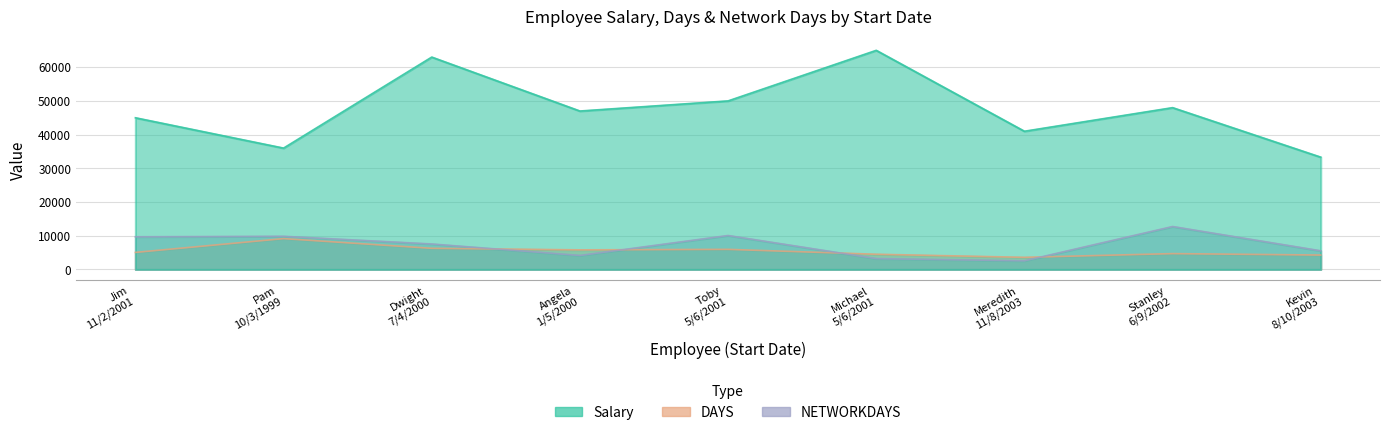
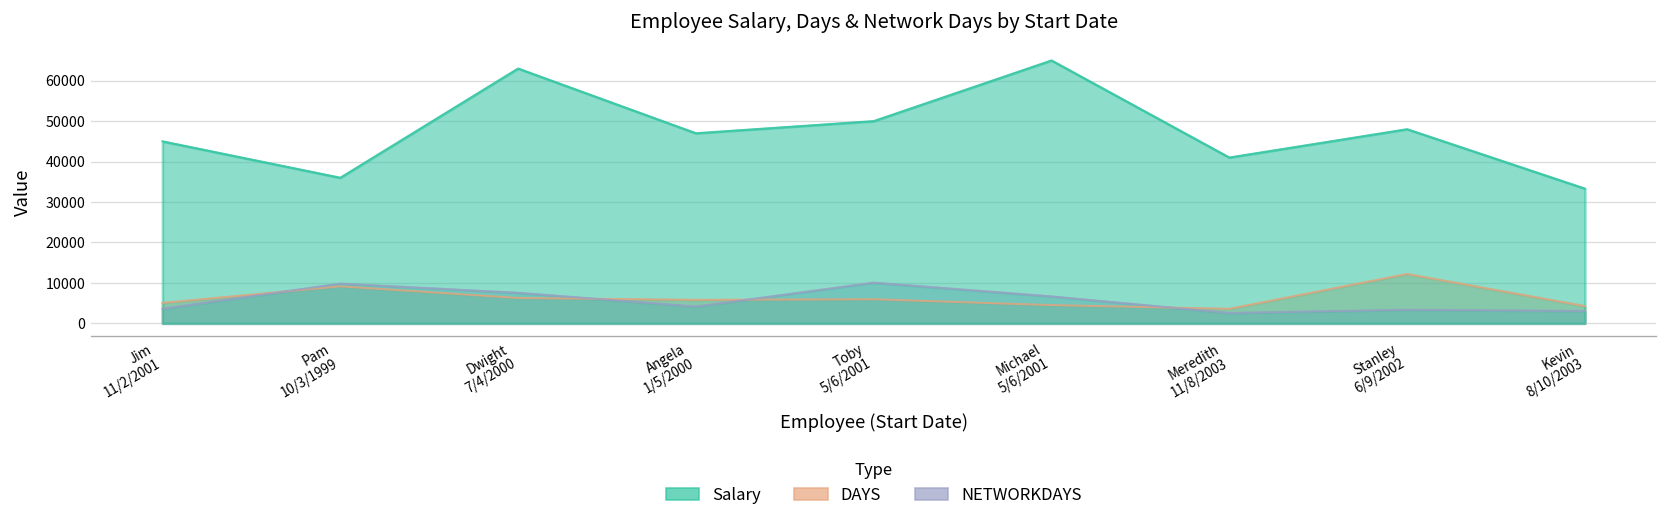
  {
    "DAYS": {
      "Jim 11/2/2001": 5000,
      "Dwight 7/4/2000": 6000,
      "Angela 1/5/2000": 6000,
      "Toby 5/6/2001": 6000,
      "Michael 5/6/2001": 5000,
      "Meredith 11/8/2003": 4000,
-     "Stanley 6/9/2002": 5000,
+     "Stanley 6/9/2002": 12000,
      "Kevin 8/10/2003": 4000
    },
    "NETWORKDAYS": {
-     "Jim 11/2/2001": 10000,
+     "Jim 11/2/2001": 4000,
      "Dwight 7/4/2000": 8000,
      "Angela 1/5/2000": 4000,
      "Toby 5/6/2001": 10000,
-     "Michael 5/6/2001": 3000,
+     "Michael 5/6/2001": 7000,
      "Meredith 11/8/2003": 3000,
-     "Stanley 6/9/2002": 13000,
-     "Kevin 8/10/2003": 6000
+     "Stanley 6/9/2002": 3000,
+     "Kevin 8/10/2003": 3000
    },
    "Salary": {
      "Jim 11/2/2001": 45000,
      "Pam 10/3/1999": 36000,
      "Dwight 7/4/2000": 63000,
      "Angela 1/5/2000": 47000,
      "Toby 5/6/2001": 50000,
      "Michael 5/6/2001": 65000,
      "Meredith 11/8/2003": 41000,
      "Stanley 6/9/2002": 48000,
      "Kevin 8/10/2003": 33000
    }
  }
